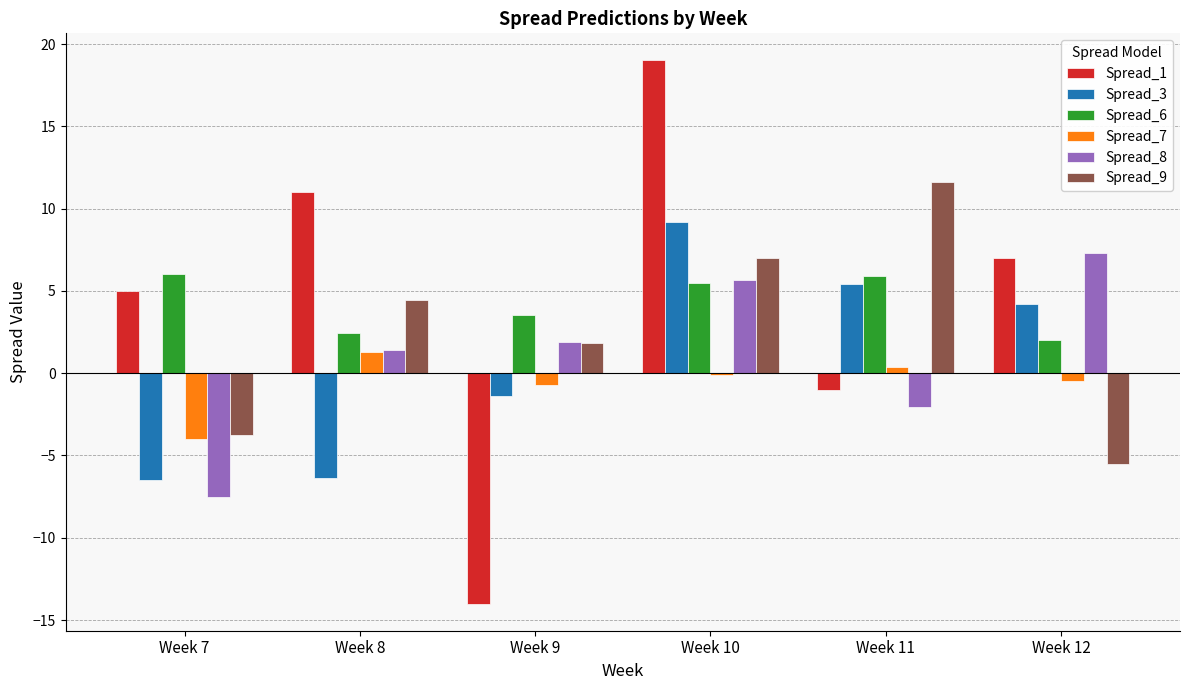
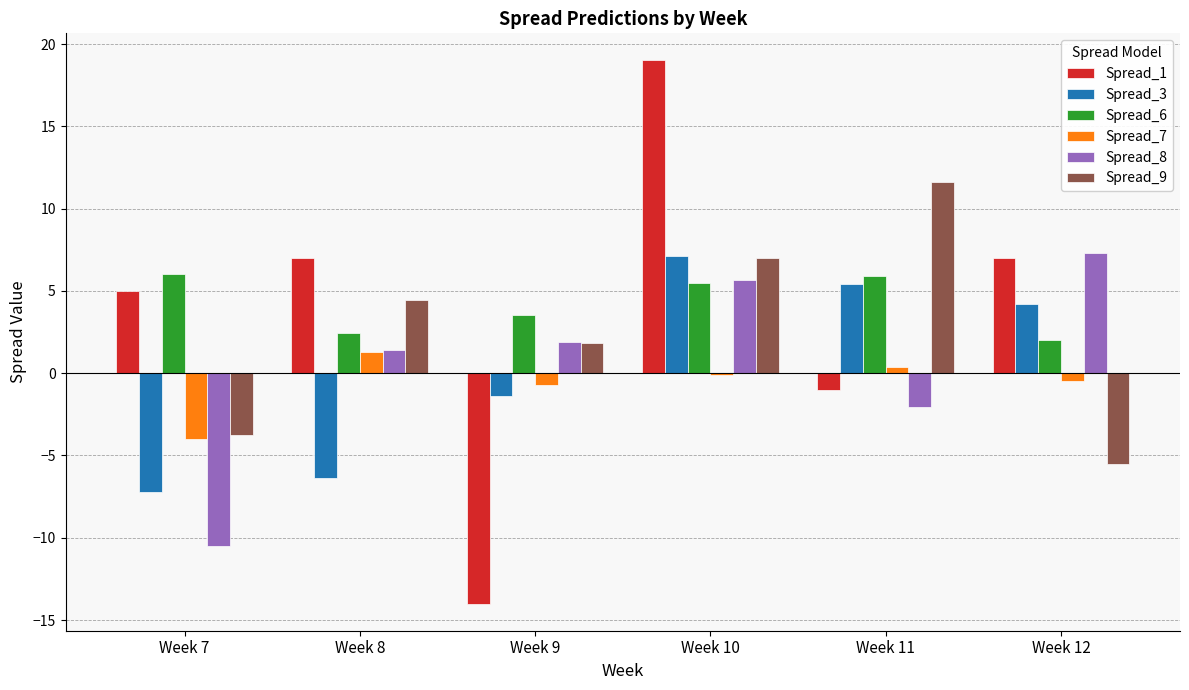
  {
    "Spread_1": {
      "Week 7": 5,
-     "Week 8": 11,
+     "Week 8": 7,
      "Week 9": -14,
      "Week 10": 19,
      "Week 11": -1,
      "Week 12": 7
    },
    "Spread_3": {
-     "Week 7": -6.5,
+     "Week 7": -7.2,
      "Week 8": -6.4,
      "Week 9": -1.4,
-     "Week 10": 9.2,
+     "Week 10": 7.1,
      "Week 11": 5.4,
      "Week 12": 4.2
    },
    "Spread_6": {
      "Week 7": 6.0,
      "Week 8": 2.4,
      "Week 9": 3.5,
      "Week 10": 5.5,
      "Week 11": 5.9,
      "Week 12": 2.0
    },
    "Spread_7": {
      "Week 7": -4.0,
      "Week 8": 1.3,
      "Week 9": -0.7,
      "Week 11": 0.4,
      "Week 12": -0.5
    },
    "Spread_8": {
-     "Week 7": -7.5,
+     "Week 7": -10.5,
      "Week 8": 1.4,
      "Week 9": 1.9,
      "Week 10": 5.7,
      "Week 11": -2.1,
      "Week 12": 7.3
    },
    "Spread_9": {
      "Week 7": -3.8,
      "Week 8": 4.5,
      "Week 9": 1.8,
      "Week 10": 7.0,
      "Week 11": 11.6,
      "Week 12": -5.5
    }
  }
